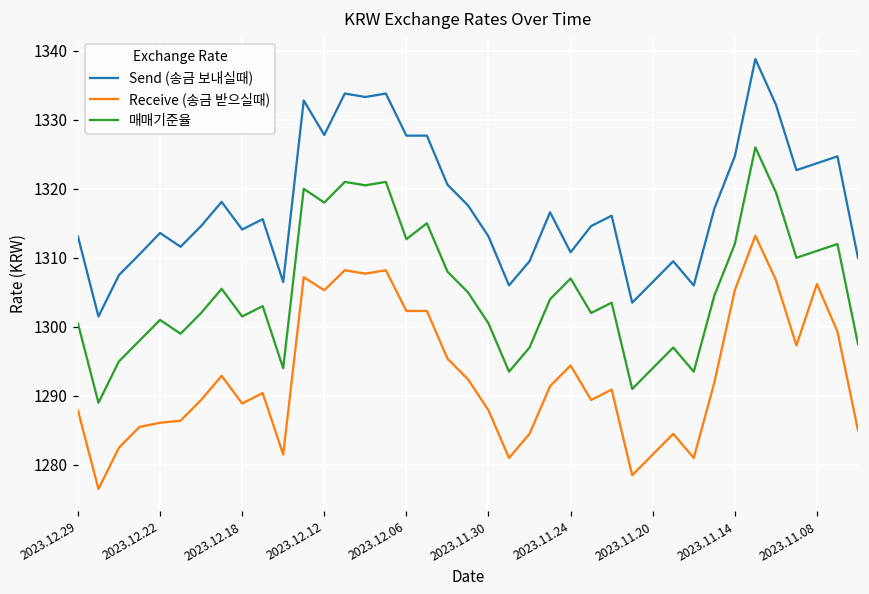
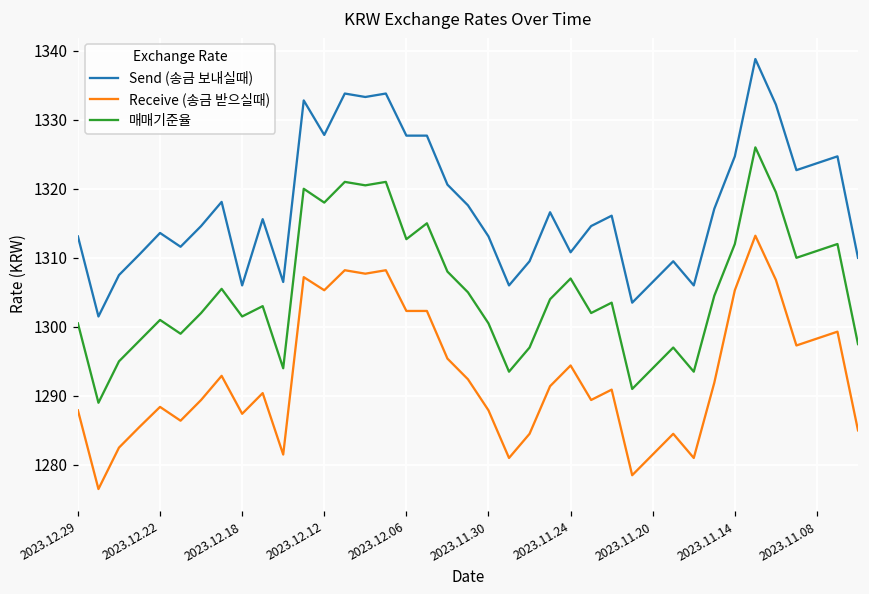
  {
    "Send (송금 보내실때)": {
      "2023.12.29": 1313,
      "2023.12.22": 1314,
-     "2023.12.18": 1314,
+     "2023.12.18": 1306,
      "2023.12.12": 1328,
      "2023.12.06": 1328,
      "2023.11.30": 1313,
      "2023.11.24": 1311,
      "2023.11.20": 1307,
      "2023.11.14": 1325,
      "2023.11.08": 1324
    },
    "Receive (송금 받으실때)": {
      "2023.12.29": 1288,
-     "2023.12.22": 1286,
-     "2023.12.18": 1289,
+     "2023.12.22": 1288,
+     "2023.12.18": 1287,
      "2023.12.12": 1305,
      "2023.12.06": 1302,
      "2023.11.30": 1288,
      "2023.11.24": 1294,
      "2023.11.20": 1282,
      "2023.11.14": 1305,
-     "2023.11.08": 1306
+     "2023.11.08": 1298
    },
    "매매기준율": {
      "2023.12.29": 1301,
      "2023.12.22": 1301,
      "2023.12.18": 1302,
      "2023.12.12": 1318,
      "2023.12.06": 1313,
      "2023.11.30": 1301,
      "2023.11.24": 1307,
      "2023.11.20": 1294,
      "2023.11.14": 1312,
      "2023.11.08": 1311
    }
  }
